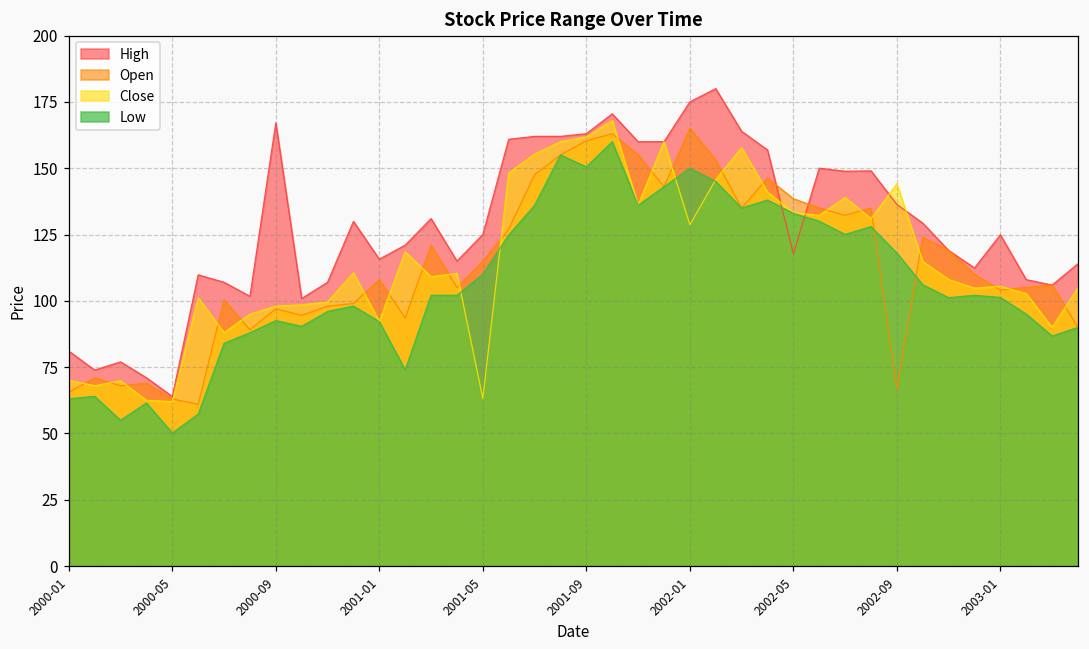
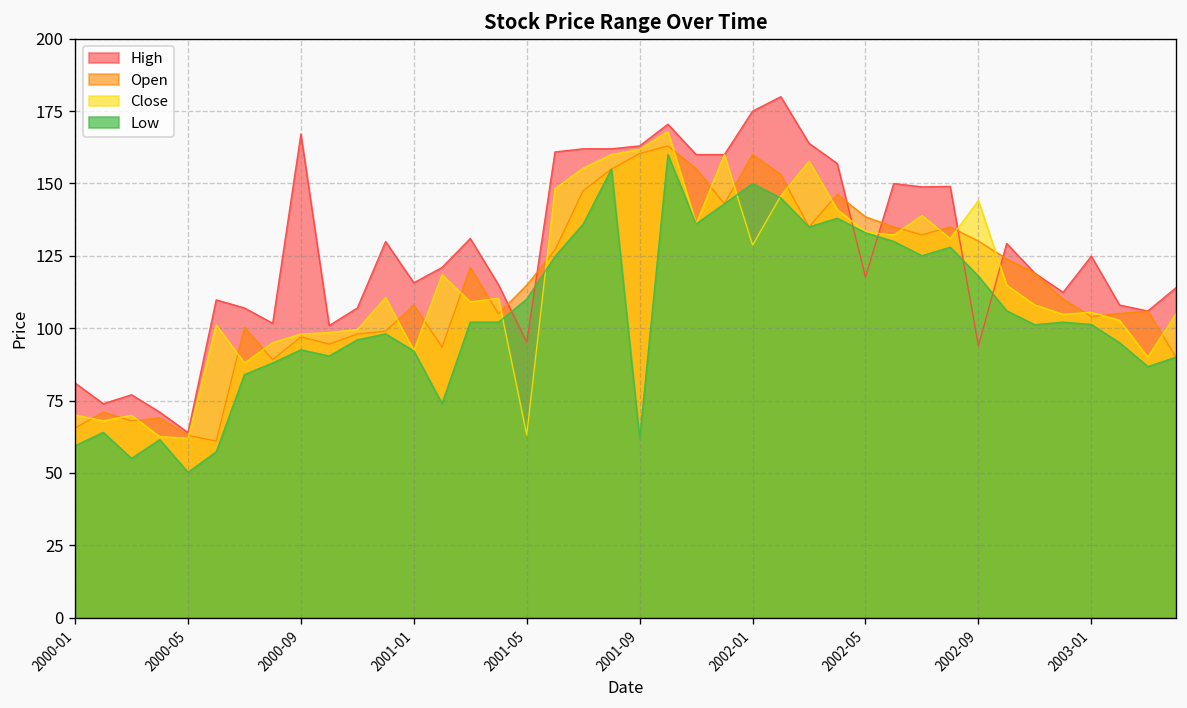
  {
    "High": {
      "2000-01": 81,
      "2000-09": 167,
      "2001-01": 116,
-     "2001-05": 125,
+     "2001-05": 95,
      "2001-09": 163,
      "2002-01": 175,
      "2002-05": 118,
-     "2002-09": 136,
+     "2002-09": 94,
      "2003-01": 125
    },
    "Open": {
      "2000-01": 66,
      "2001-01": 108,
      "2001-05": 115,
      "2001-09": 160,
-     "2002-01": 165,
+     "2002-01": 160,
      "2002-05": 139,
-     "2002-09": 67,
+     "2002-09": 130,
      "2003-01": 104
    },
    "Close": {
      "2000-01": 70,
      "2001-05": 63,
      "2001-09": 162,
      "2002-01": 129,
      "2002-09": 144,
      "2003-01": 106
    },
    "Low": {
-     "2000-01": 63,
+     "2000-01": 59,
      "2000-05": 50,
      "2000-09": 93,
      "2001-05": 110,
-     "2001-09": 151,
+     "2001-09": 62,
      "2002-01": 150,
      "2002-09": 118,
      "2003-01": 101
    }
  }
